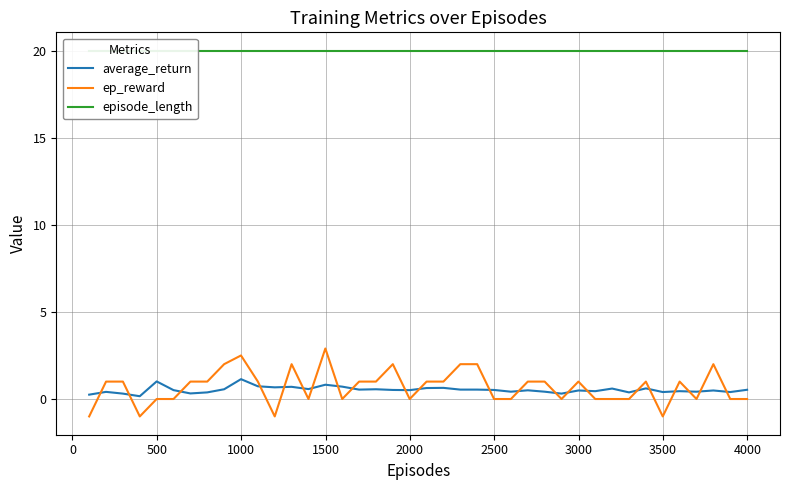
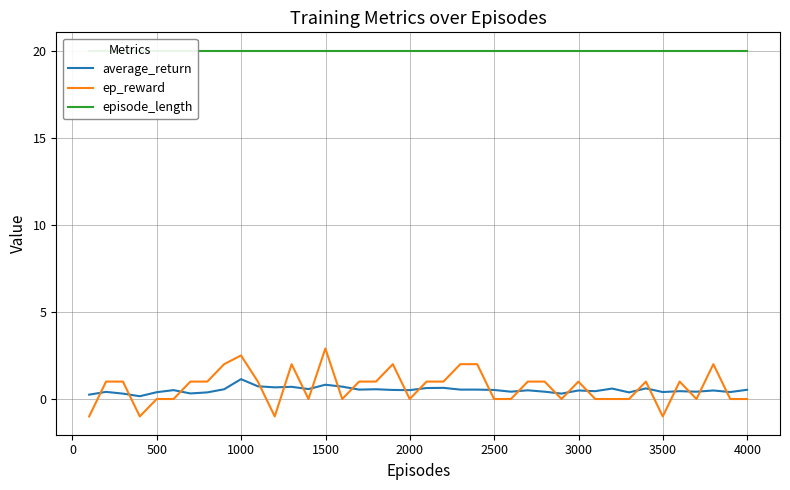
  {
    "average_return": {
-     "500": 1.0,
+     "500": 0.4,
      "1000": 1.1,
      "1500": 0.8,
      "2000": 0.5,
      "2500": 0.5,
      "3000": 0.5,
      "3500": 0.4,
      "4000": 0.5
    },
    "ep_reward": {
      "500": 0.0,
      "1000": 2.5,
      "1500": 2.9,
      "2000": 0.0,
      "2500": 0.0,
      "3000": 1.0,
      "3500": -1.0,
      "4000": 0.0
    },
    "episode_length": {
      "1000": 20.0,
      "1500": 20.0,
      "2000": 20.0,
      "2500": 20.0,
      "3000": 20.0,
      "3500": 20.0,
      "4000": 20.0
    }
  }
